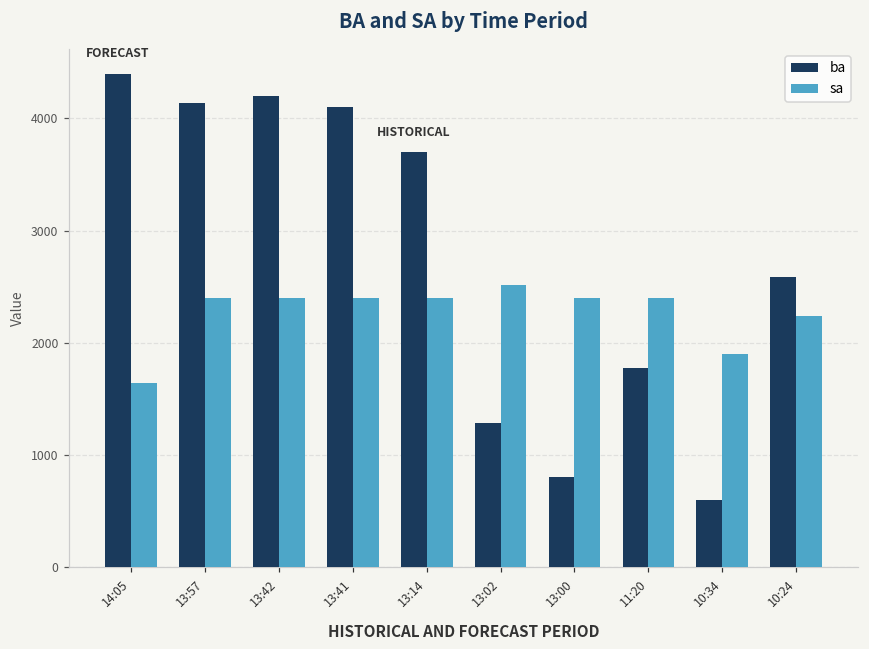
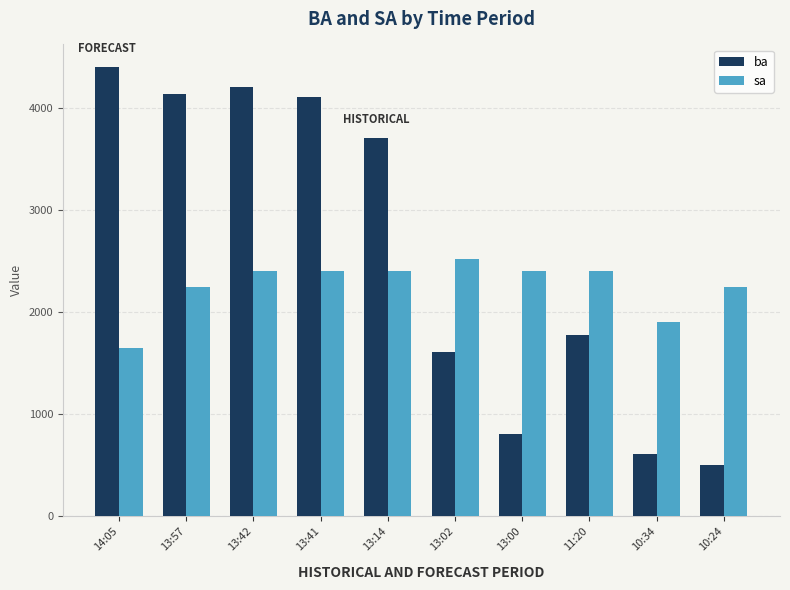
  {
    "ba": {
      "14:05": 4400,
      "13:57": 4140,
      "13:42": 4200,
      "13:41": 4100,
      "13:14": 3700,
-     "13:02": 1290,
+     "13:02": 1600,
      "13:00": 800,
      "11:20": 1770,
      "10:34": 600,
-     "10:24": 2590
+     "10:24": 500
    },
    "sa": {
      "14:05": 1640,
-     "13:57": 2400,
+     "13:57": 2240,
      "13:42": 2400,
      "13:41": 2400,
      "13:14": 2400,
      "13:02": 2520,
      "13:00": 2400,
      "11:20": 2400,
      "10:34": 1900,
      "10:24": 2240
    }
  }
